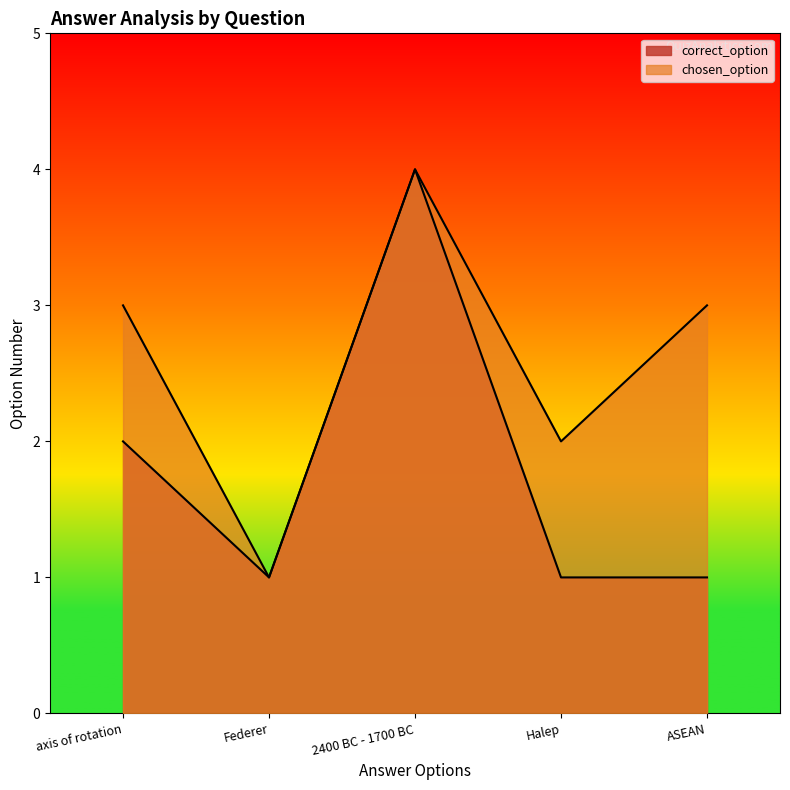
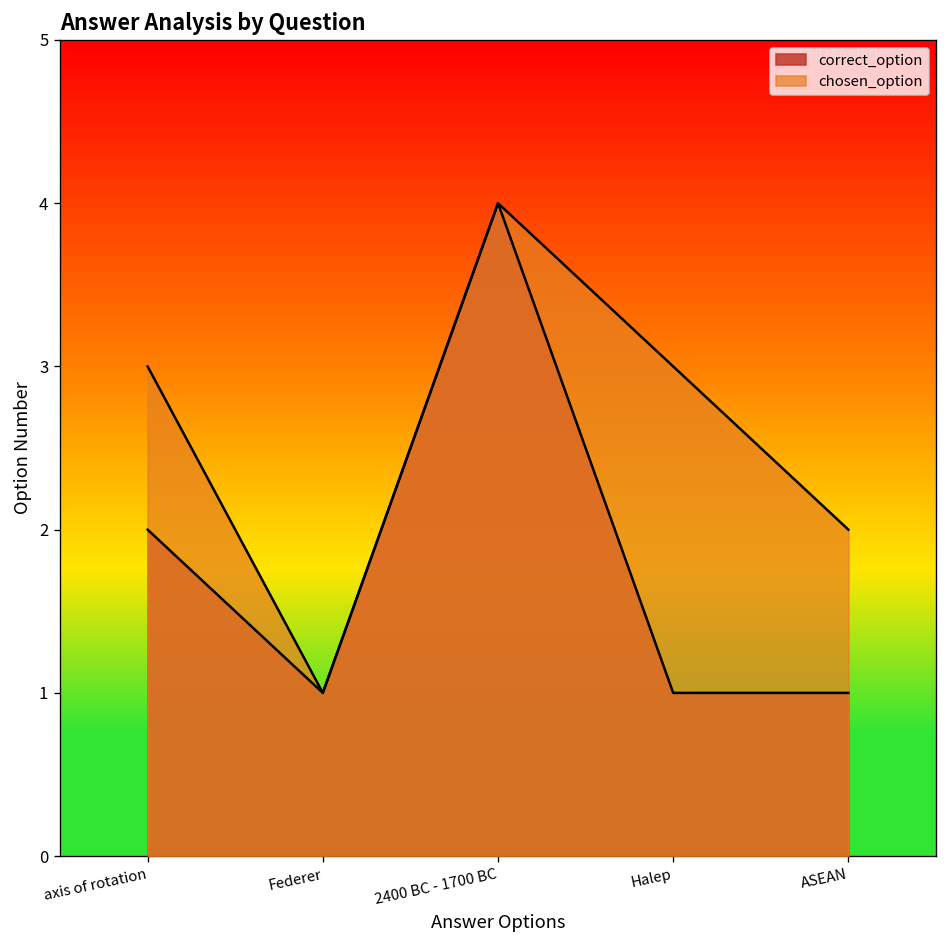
  {
    "correct_option": {
      "axis of rotation": 2,
      "Halep": 1,
      "ASEAN": 1
    },
    "chosen_option": {
      "axis of rotation": 3,
-     "Halep": 2,
-     "ASEAN": 3
+     "Halep": 3,
+     "ASEAN": 2
    }
  }
